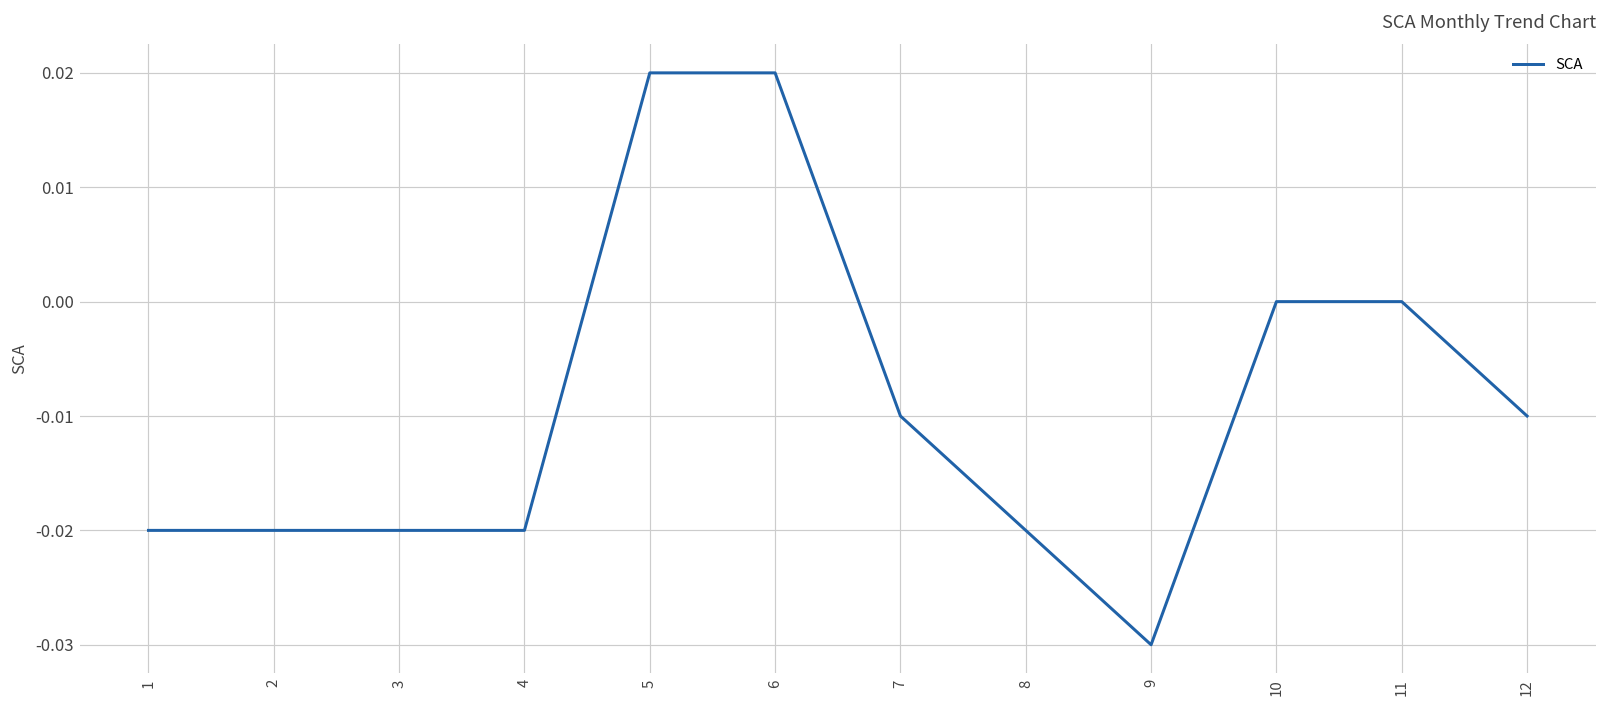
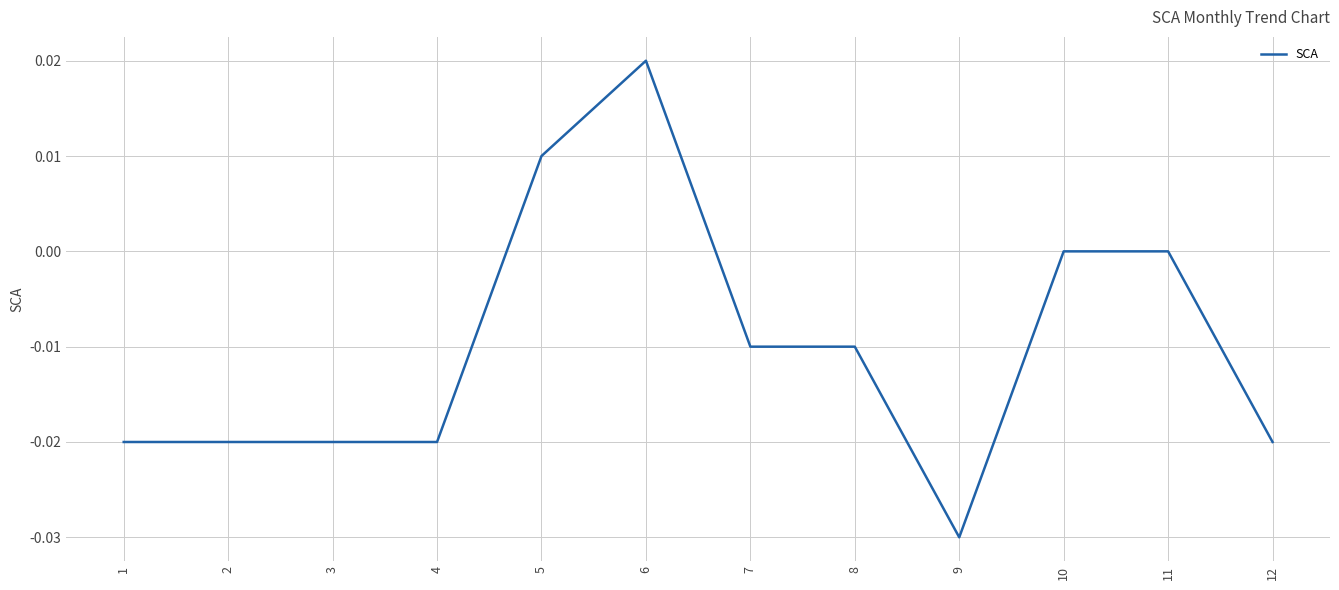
  {
    "1": -0.02,
    "2": -0.02,
    "3": -0.02,
    "4": -0.02,
-   "5": 0.02,
+   "5": 0.01,
    "6": 0.02,
    "7": -0.01,
-   "8": -0.02,
+   "8": -0.01,
    "9": -0.03,
    "10": 0.00,
    "11": 0.00,
-   "12": -0.01
+   "12": -0.02
  }
